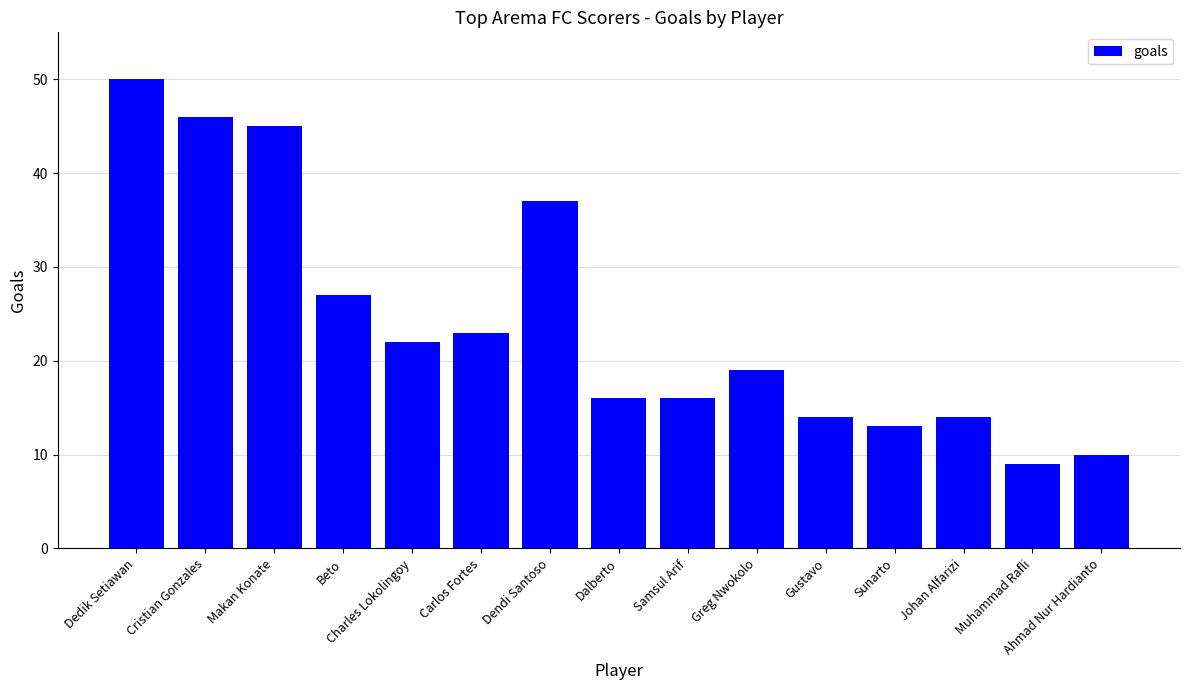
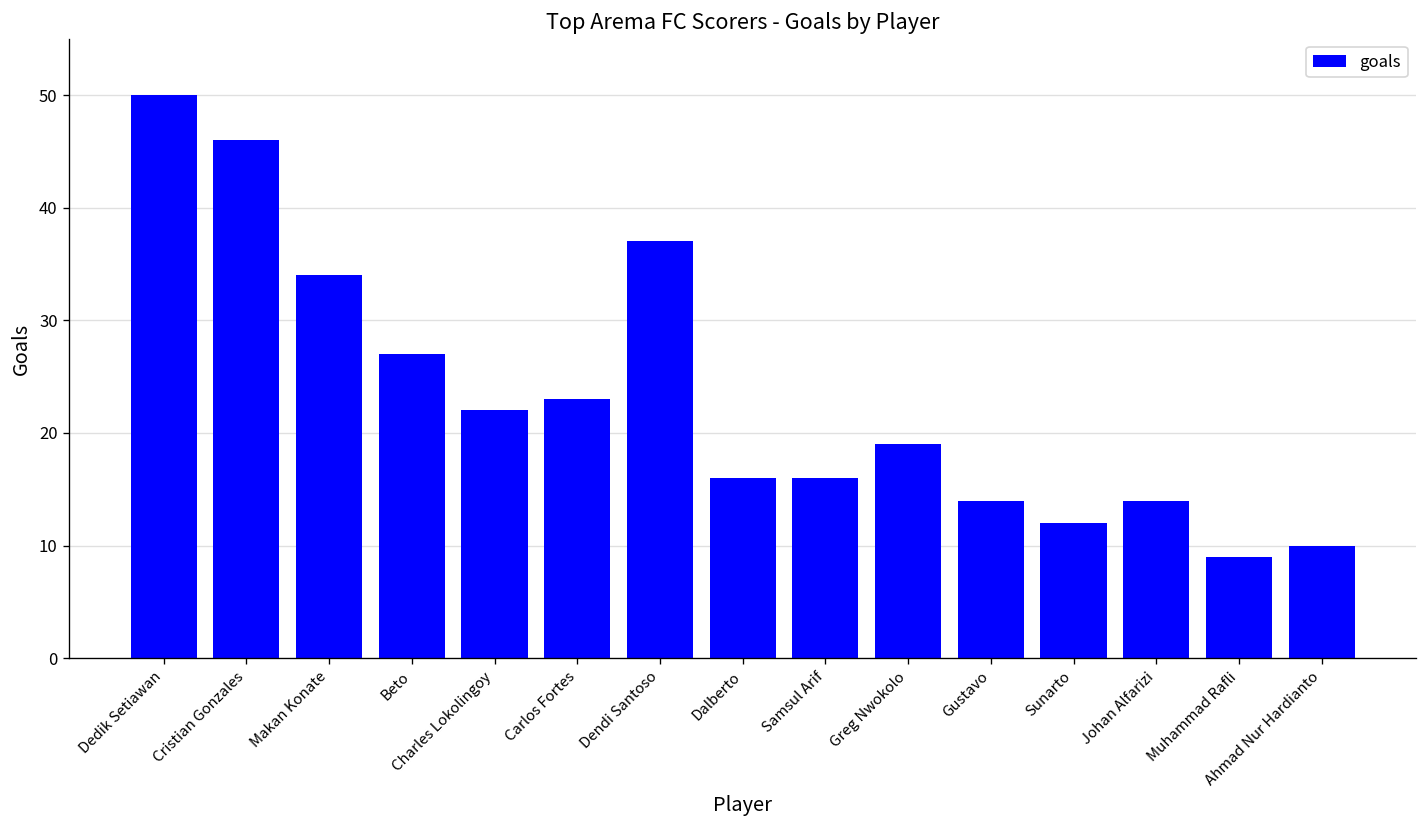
  {
    "Dedik Setiawan": 50,
    "Cristian Gonzales": 46,
-   "Makan Konate": 45,
+   "Makan Konate": 34,
    "Beto": 27,
    "Charles Lokolingoy": 22,
    "Carlos Fortes": 23,
    "Dendi Santoso": 37,
    "Dalberto": 16,
    "Samsul Arif": 16,
    "Greg Nwokolo": 19,
    "Gustavo": 14,
-   "Sunarto": 13,
+   "Sunarto": 12,
    "Johan Alfarizi": 14,
    "Muhammad Rafli": 9,
    "Ahmad Nur Hardianto": 10
  }
